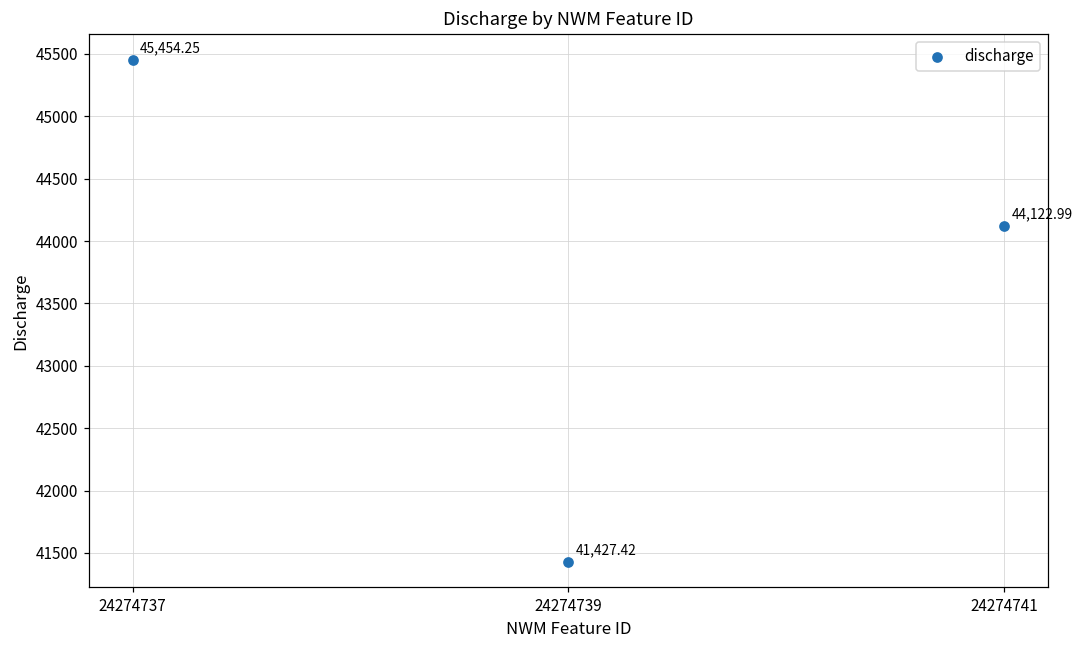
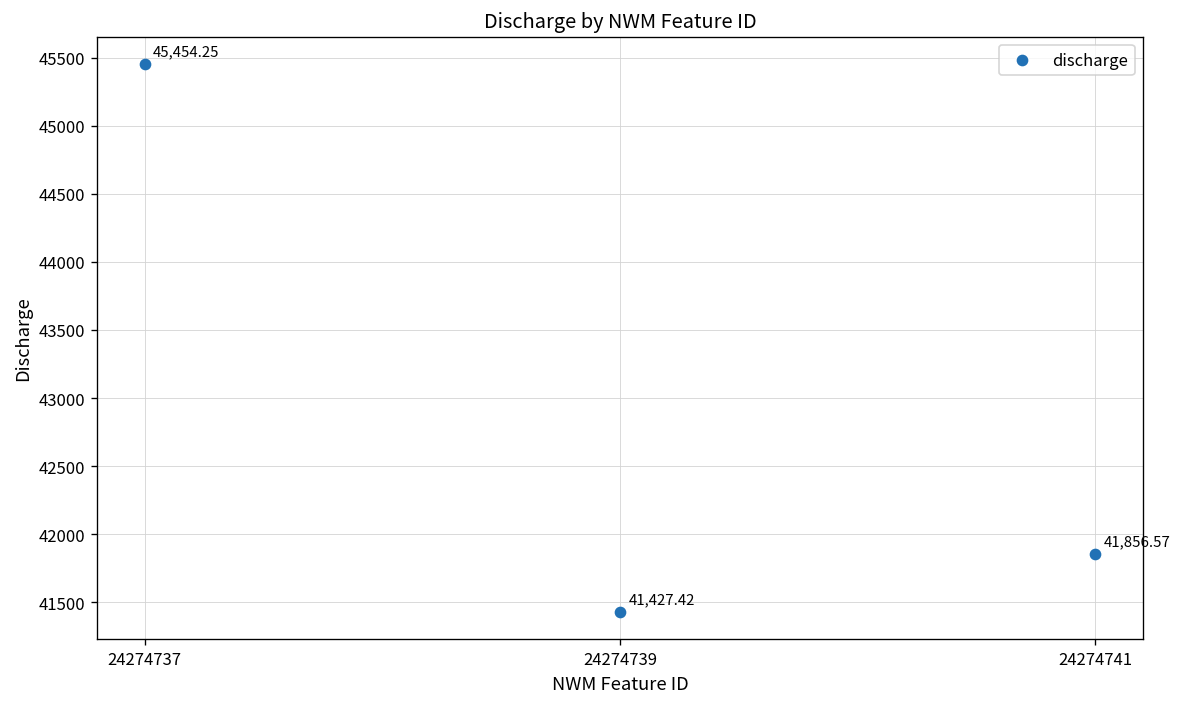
  {
-   "24274741": "44,122.99"
+   "24274741": "41,856.57"
  }
